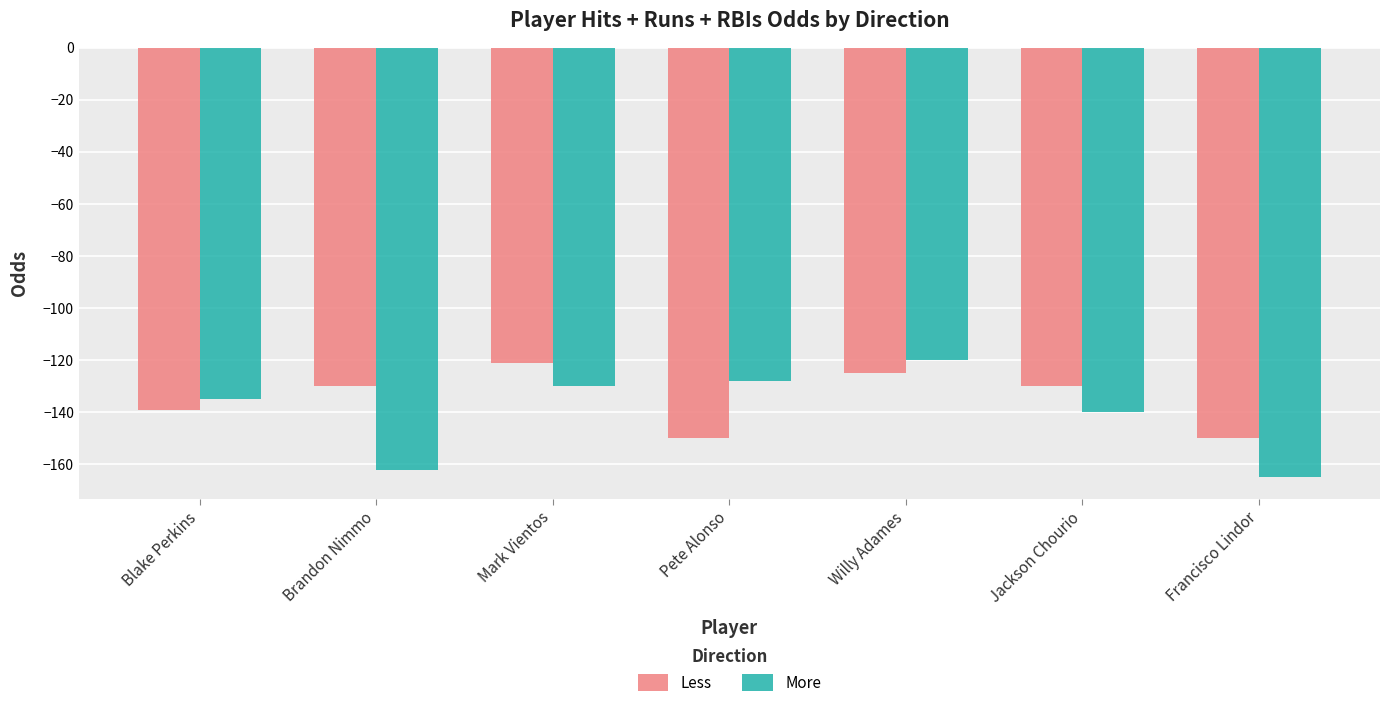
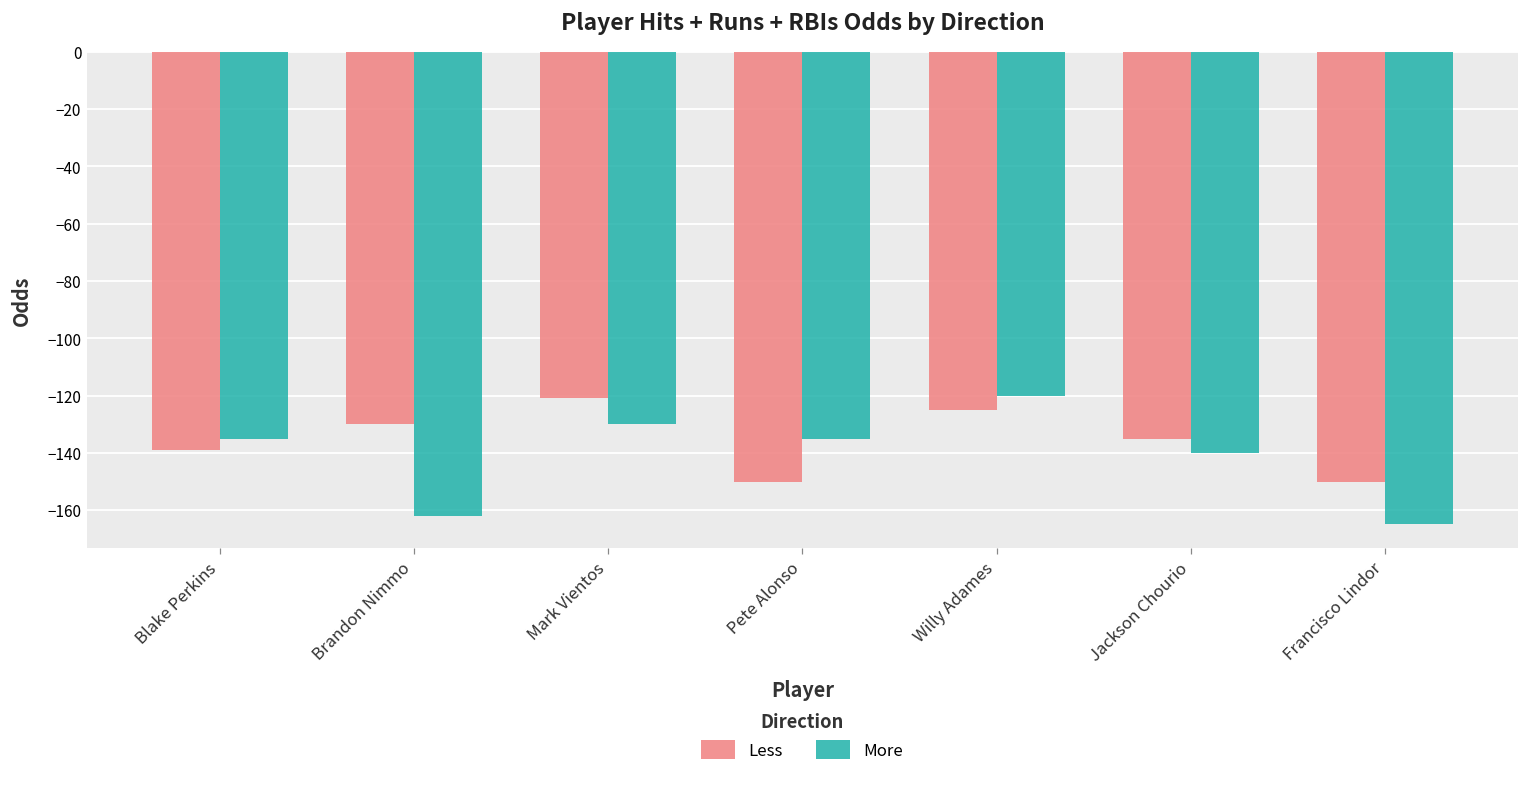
  {
    "Less": {
      "Blake Perkins": -139,
      "Brandon Nimmo": -130,
      "Mark Vientos": -121,
      "Pete Alonso": -150,
      "Willy Adames": -125,
-     "Jackson Chourio": -130,
+     "Jackson Chourio": -135,
      "Francisco Lindor": -150
    },
    "More": {
      "Blake Perkins": -135,
      "Brandon Nimmo": -162,
      "Mark Vientos": -130,
-     "Pete Alonso": -128,
+     "Pete Alonso": -135,
      "Willy Adames": -120,
      "Jackson Chourio": -140,
      "Francisco Lindor": -165
    }
  }
